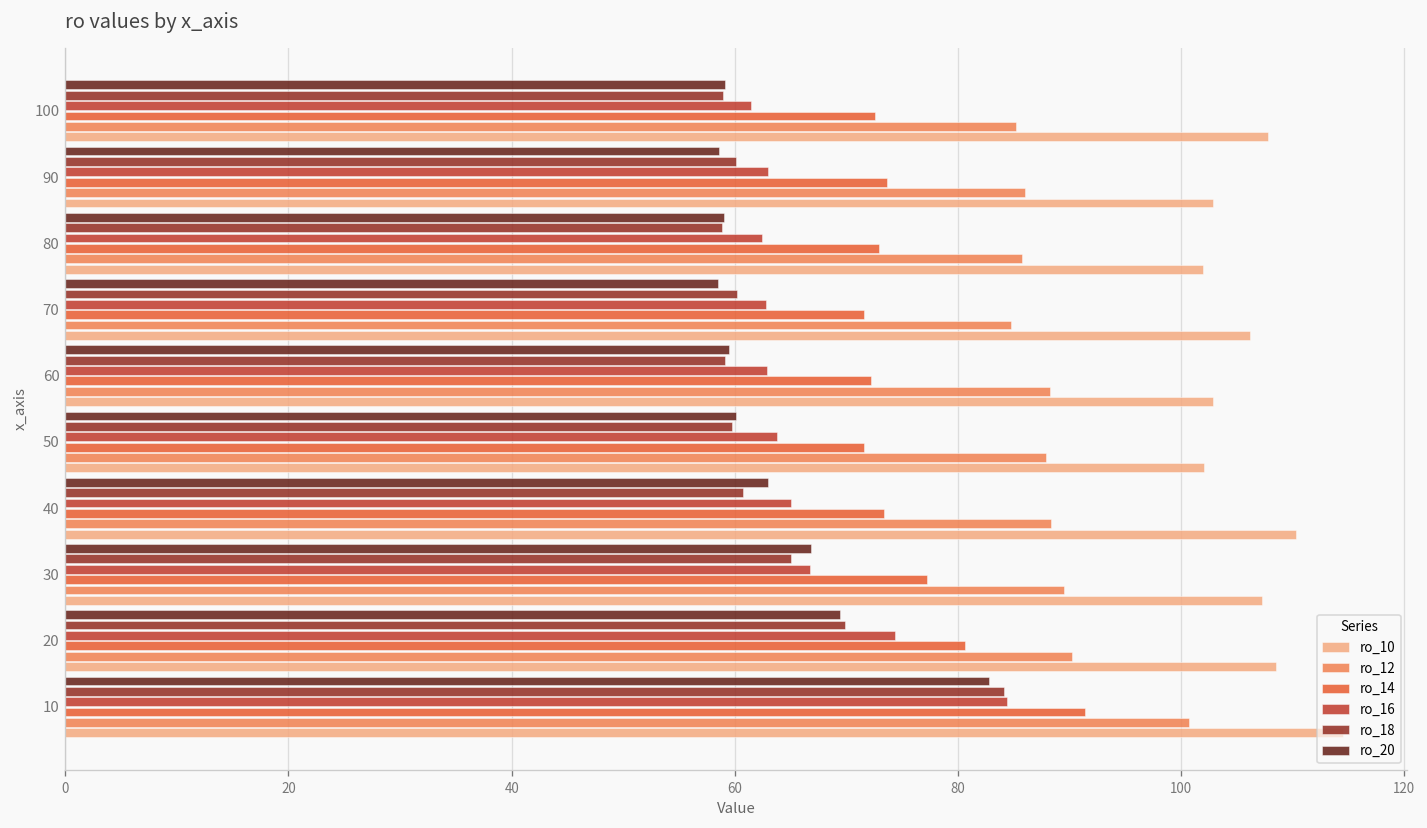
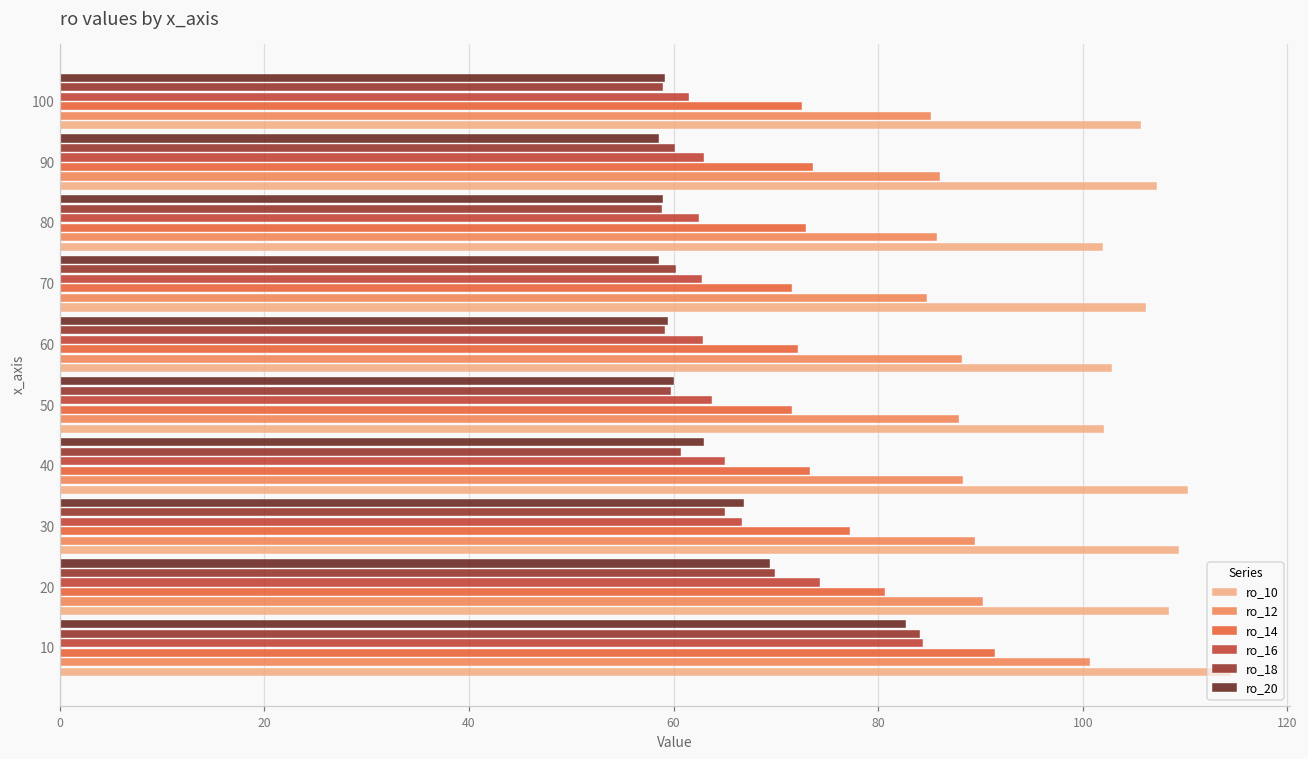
  {
    "ro_10": {
-     "100": 108,
-     "90": 103,
+     "100": 106,
+     "90": 107,
      "80": 102,
      "70": 106,
      "60": 103,
      "50": 102,
      "40": 110,
-     "30": 107,
+     "30": 109,
      "20": 108
    }
  }
